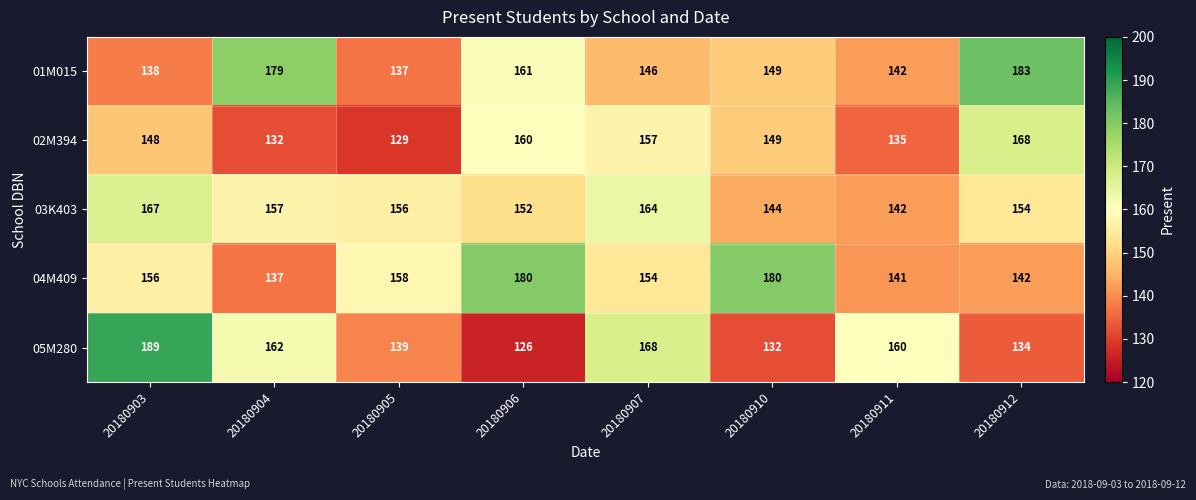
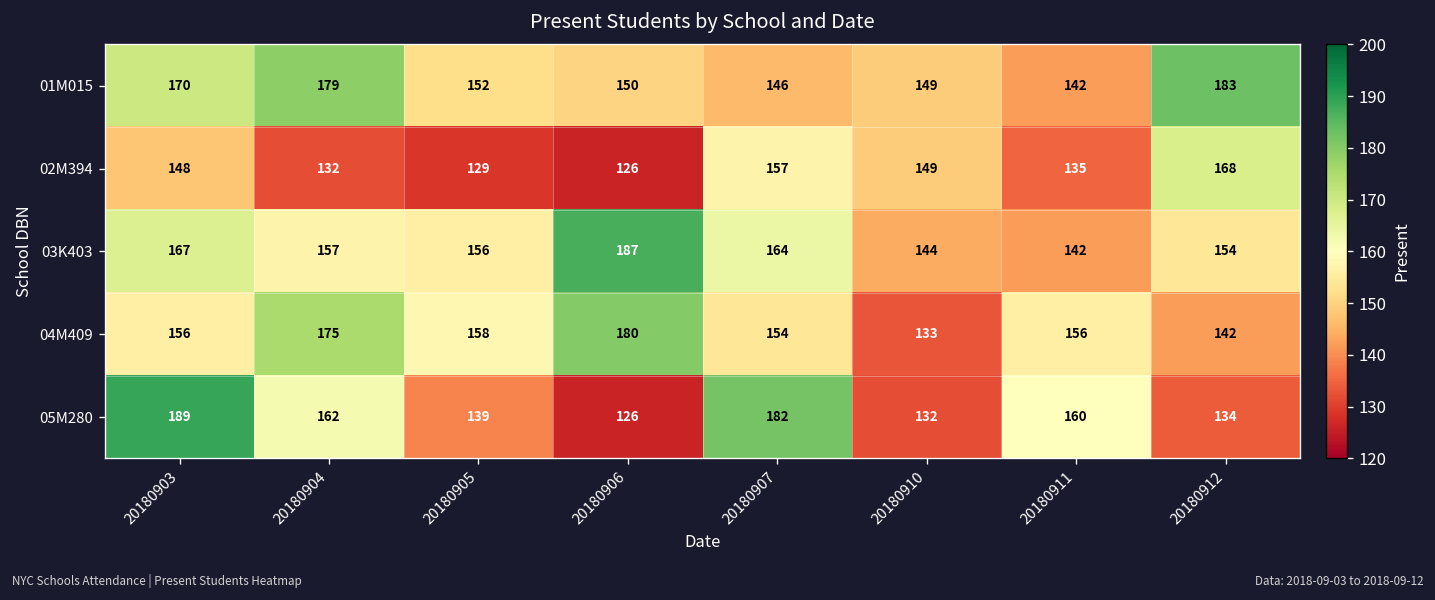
  {
    "01M015": {
-     "20180903": 138,
+     "20180903": 170,
      "20180904": 179,
-     "20180905": 137,
-     "20180906": 161,
+     "20180905": 152,
+     "20180906": 150,
      "20180907": 146,
      "20180910": 149,
      "20180911": 142,
      "20180912": 183
    },
    "02M394": {
      "20180903": 148,
      "20180904": 132,
      "20180905": 129,
-     "20180906": 160,
+     "20180906": 126,
      "20180907": 157,
      "20180910": 149,
      "20180911": 135,
      "20180912": 168
    },
    "03K403": {
      "20180903": 167,
      "20180904": 157,
      "20180905": 156,
-     "20180906": 152,
+     "20180906": 187,
      "20180907": 164,
      "20180910": 144,
      "20180911": 142,
      "20180912": 154
    },
    "04M409": {
      "20180903": 156,
-     "20180904": 137,
+     "20180904": 175,
      "20180905": 158,
      "20180906": 180,
      "20180907": 154,
-     "20180910": 180,
-     "20180911": 141,
+     "20180910": 133,
+     "20180911": 156,
      "20180912": 142
    },
    "05M280": {
      "20180903": 189,
      "20180904": 162,
      "20180905": 139,
      "20180906": 126,
-     "20180907": 168,
+     "20180907": 182,
      "20180910": 132,
      "20180911": 160,
      "20180912": 134
    }
  }
